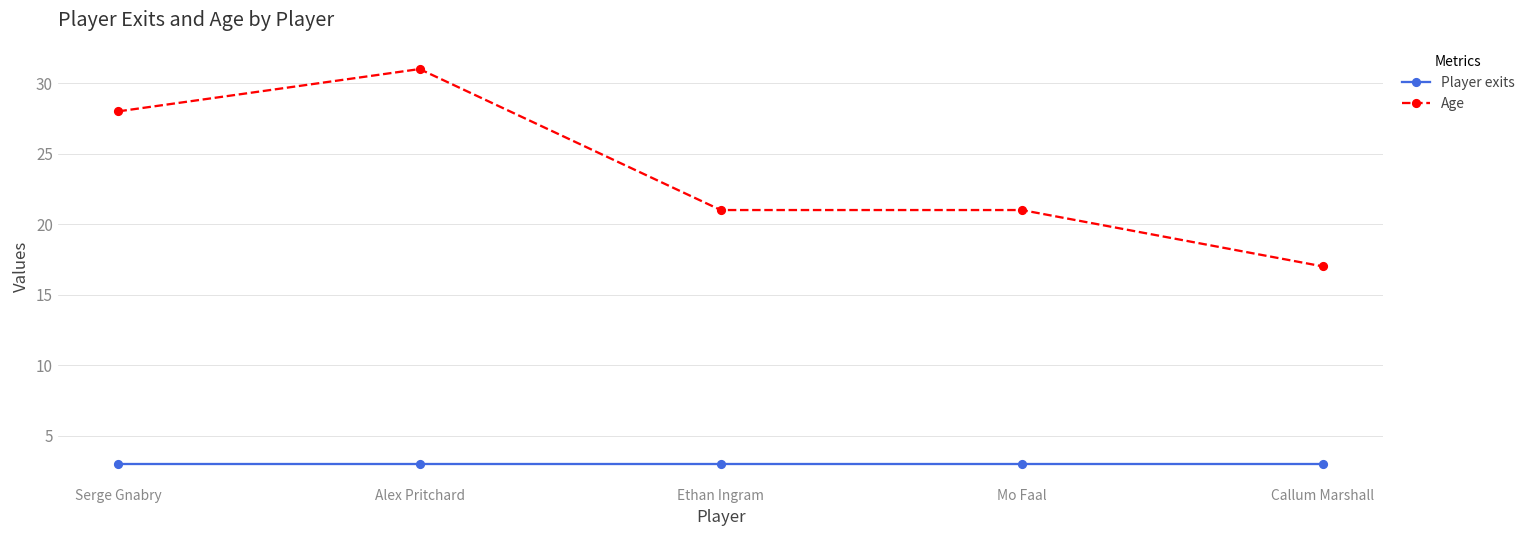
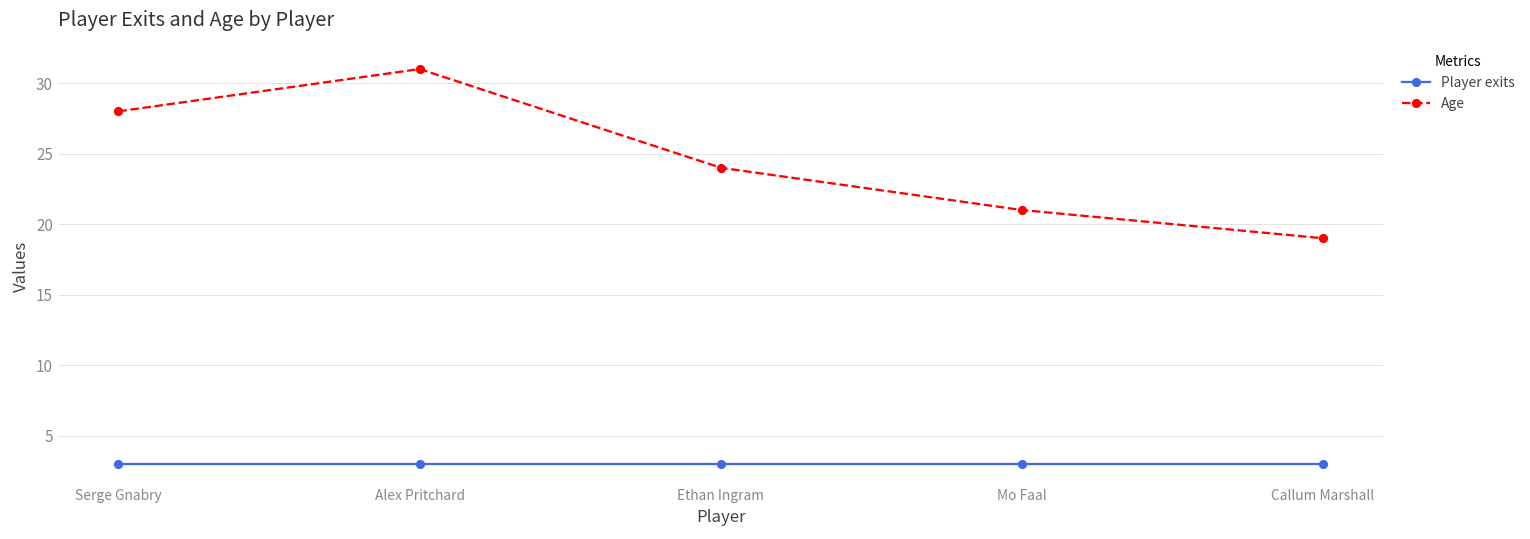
  {
    "Player exits": {
      "Serge Gnabry": 3,
      "Alex Pritchard": 3,
      "Ethan Ingram": 3,
      "Mo Faal": 3,
      "Callum Marshall": 3
    },
    "Age": {
      "Serge Gnabry": 28,
      "Alex Pritchard": 31,
-     "Ethan Ingram": 21,
+     "Ethan Ingram": 24,
      "Mo Faal": 21,
-     "Callum Marshall": 17
+     "Callum Marshall": 19
    }
  }
